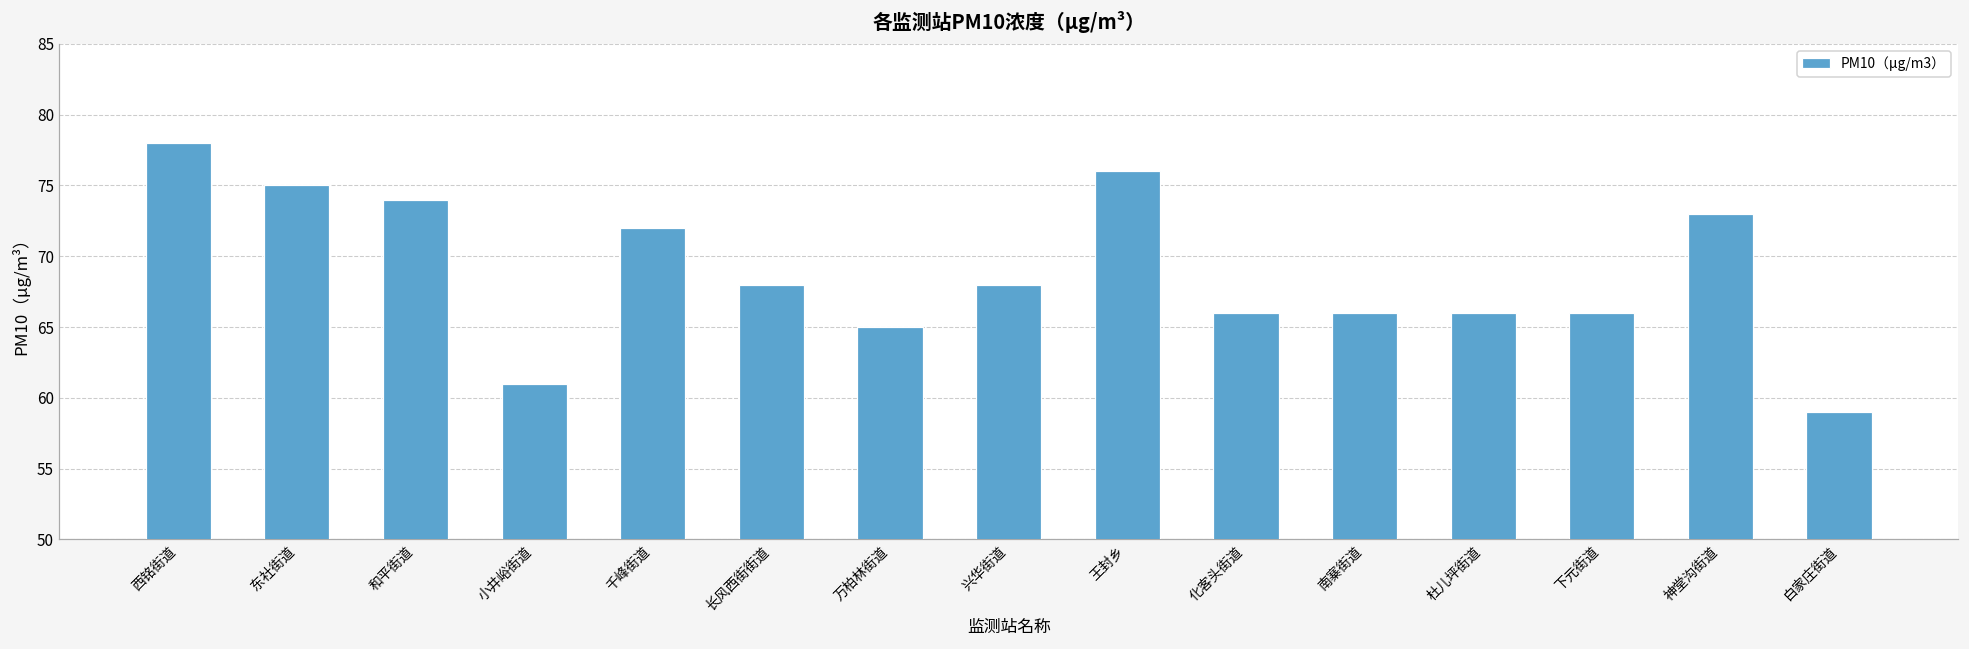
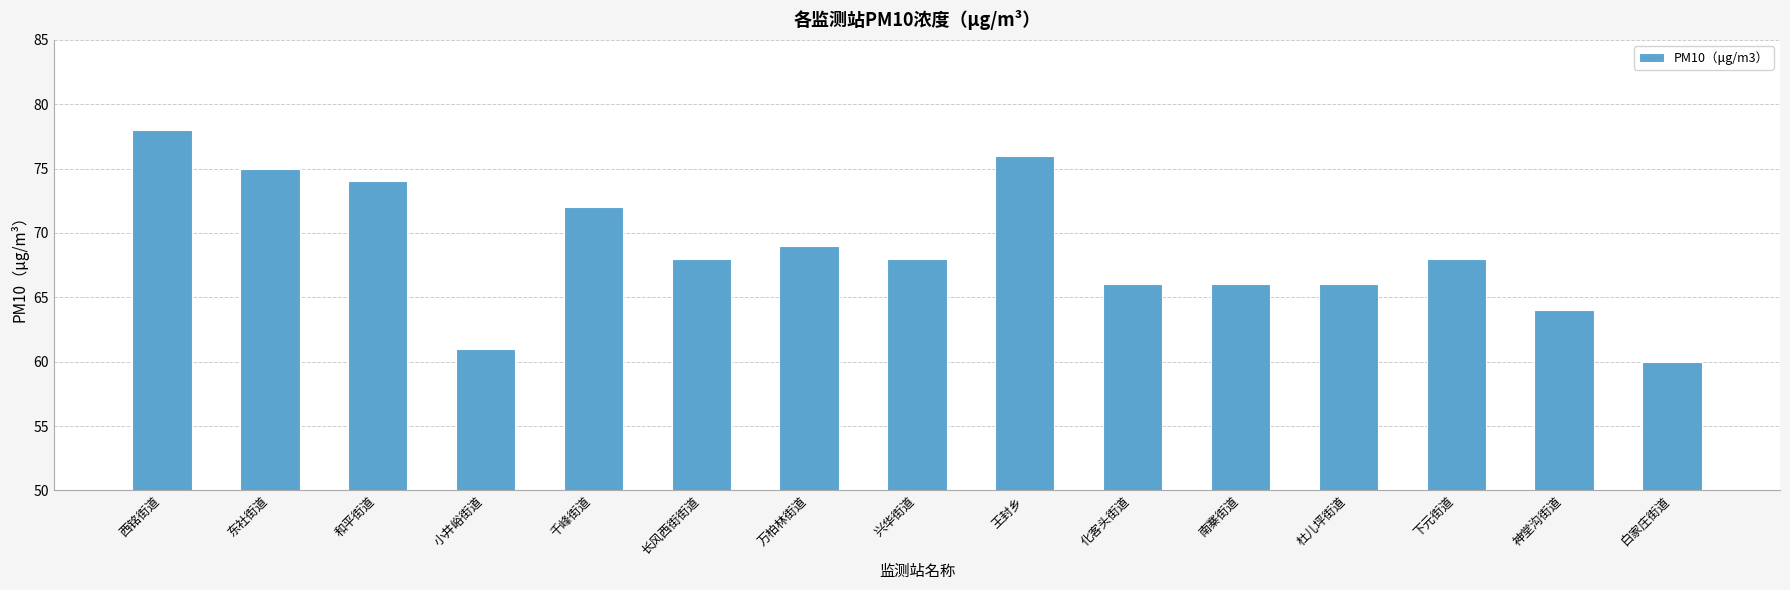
  {
    "西铭街道": 78,
    "东社街道": 75,
    "和平街道": 74,
    "小井峪街道": 61,
    "千峰街道": 72,
    "长风西街街道": 68,
-   "万柏林街道": 65,
+   "万柏林街道": 69,
    "兴华街道": 68,
    "王封乡": 76,
    "化客头街道": 66,
    "南寨街道": 66,
    "杜儿坪街道": 66,
-   "下元街道": 66,
-   "神堂沟街道": 73,
-   "白家庄街道": 59
+   "下元街道": 68,
+   "神堂沟街道": 64,
+   "白家庄街道": 60
  }
